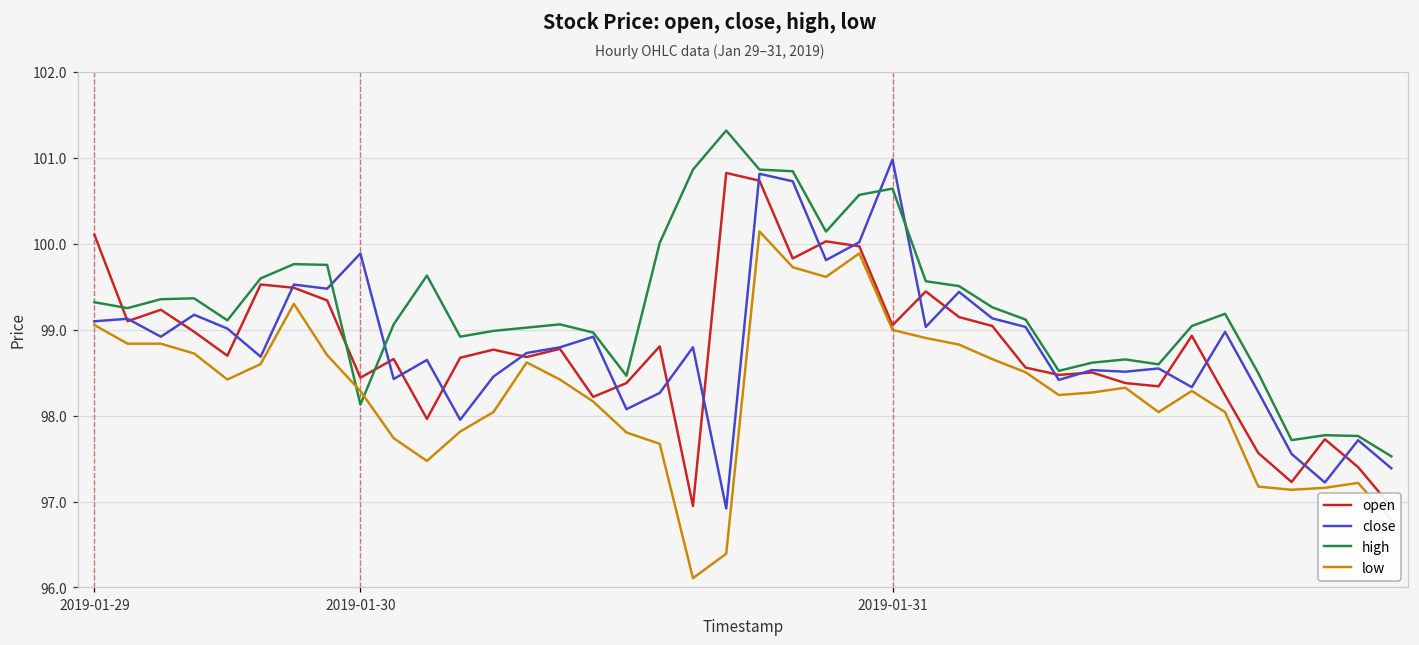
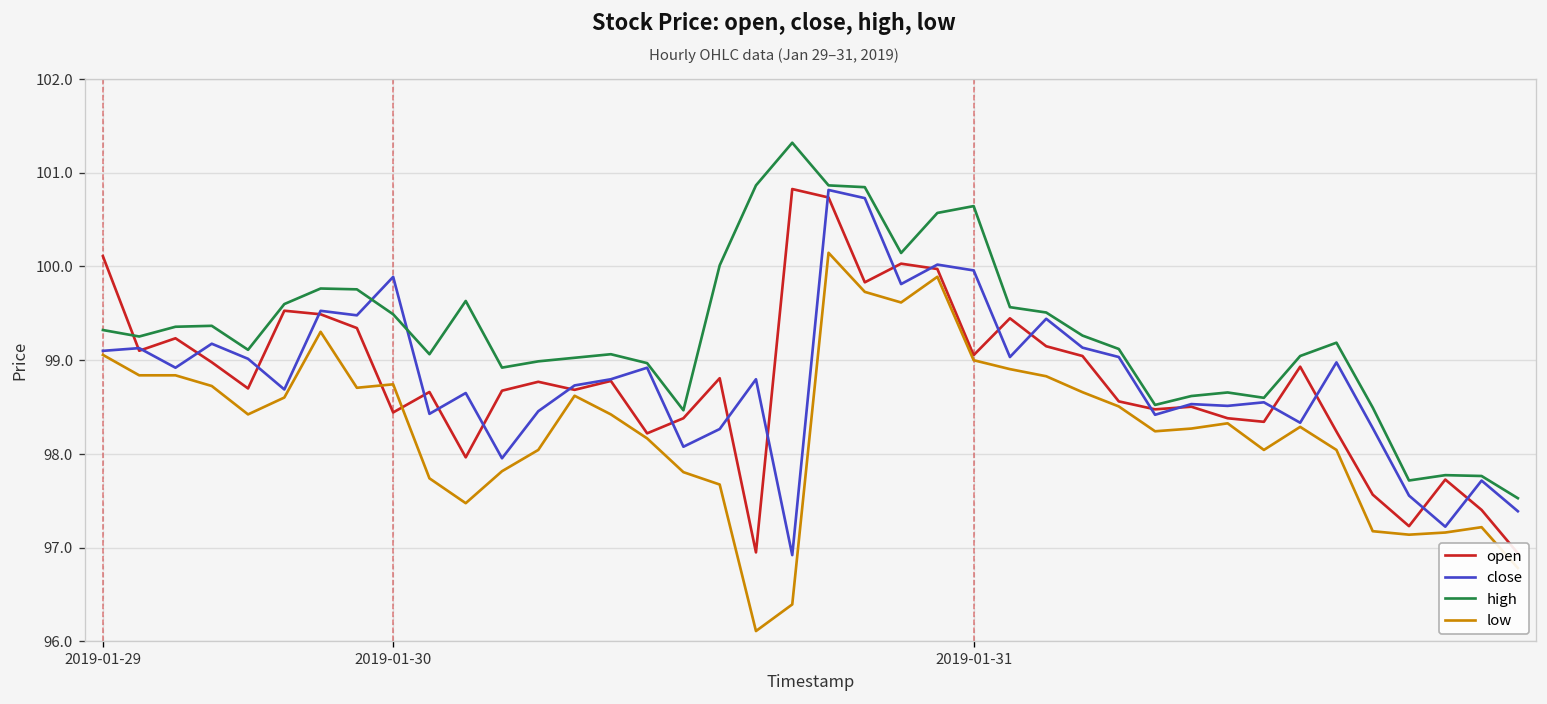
  {
    "open": {
      "2019-01-29": 100.1,
      "2019-01-30": 98.4,
      "2019-01-31": 99.1
    },
    "close": {
      "2019-01-29": 99.1,
      "2019-01-30": 99.9,
-     "2019-01-31": 101.0
+     "2019-01-31": 100.0
    },
    "high": {
      "2019-01-29": 99.3,
-     "2019-01-30": 98.1,
+     "2019-01-30": 99.5,
      "2019-01-31": 100.6
    },
    "low": {
      "2019-01-29": 99.1,
-     "2019-01-30": 98.3,
+     "2019-01-30": 98.7,
      "2019-01-31": 99.0
    }
  }
